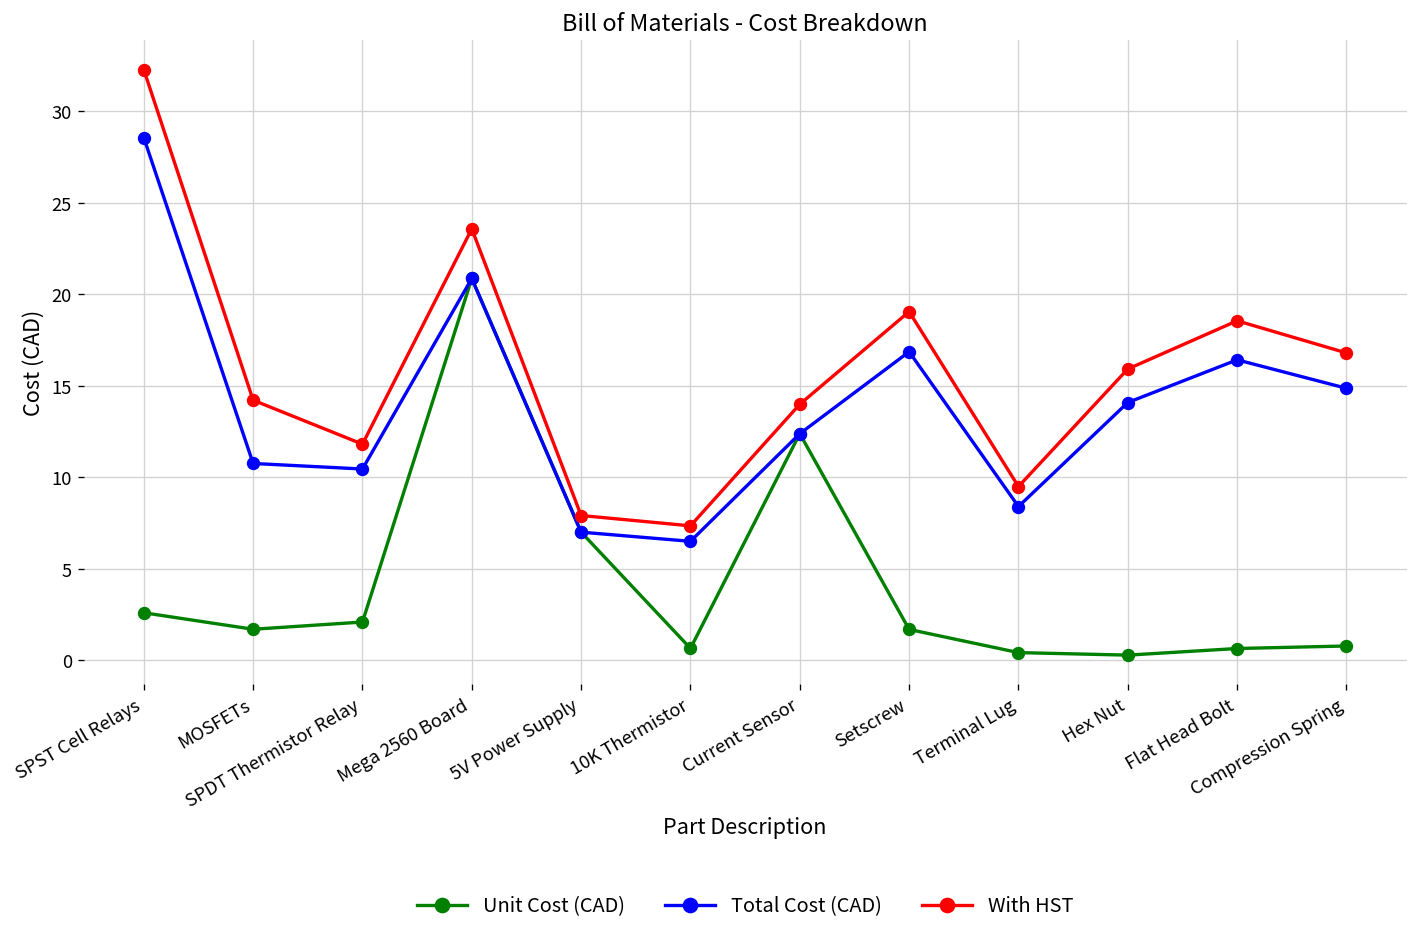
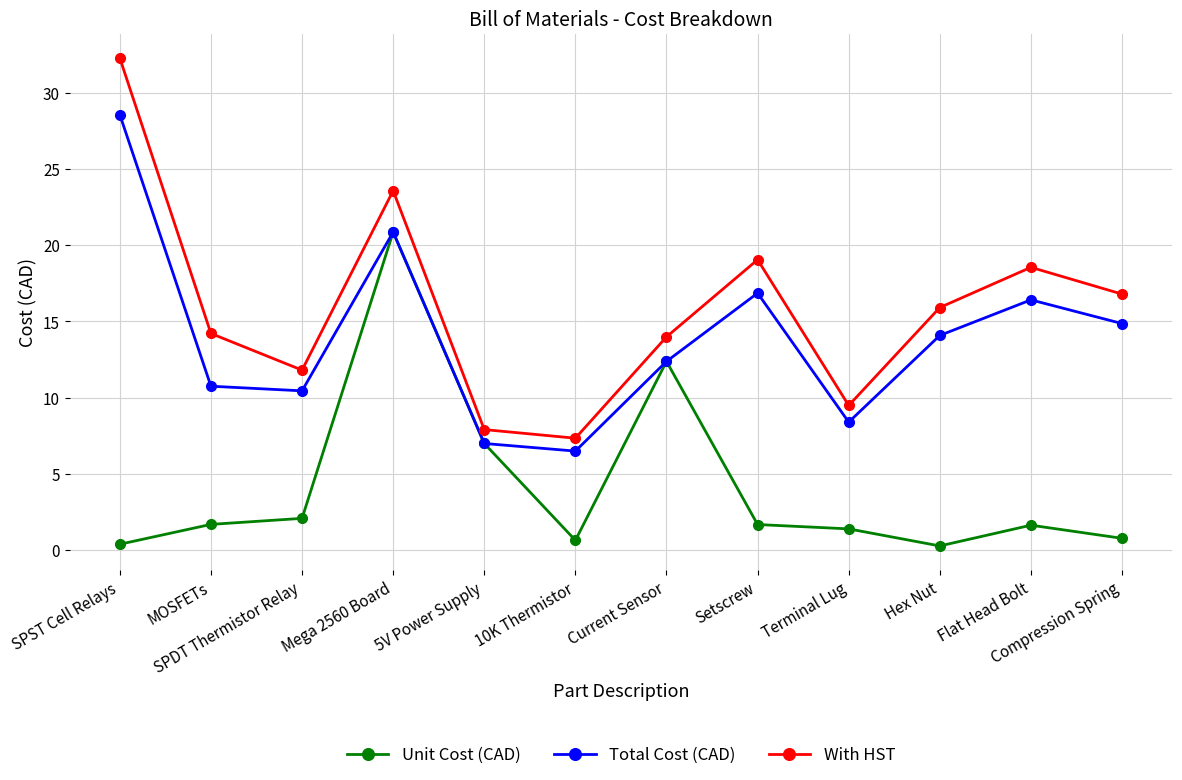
  {
    "Unit Cost (CAD)": {
-     "SPST Cell Relays": 2.6,
+     "SPST Cell Relays": 0.4,
      "MOSFETs": 1.7,
      "SPDT Thermistor Relay": 2.1,
      "10K Thermistor": 0.7,
      "Setscrew": 1.7,
-     "Terminal Lug": 0.4,
+     "Terminal Lug": 1.4,
      "Hex Nut": 0.3,
-     "Flat Head Bolt": 0.6,
+     "Flat Head Bolt": 1.6,
      "Compression Spring": 0.8
    },
    "Total Cost (CAD)": {
      "SPST Cell Relays": 28.6,
      "MOSFETs": 10.8,
      "SPDT Thermistor Relay": 10.5,
      "10K Thermistor": 6.5,
      "Setscrew": 16.9,
      "Terminal Lug": 8.4,
      "Hex Nut": 14.1,
      "Flat Head Bolt": 16.4,
      "Compression Spring": 14.9
    },
    "With HST": {
      "SPST Cell Relays": 32.3,
      "MOSFETs": 14.2,
      "SPDT Thermistor Relay": 11.8,
      "Mega 2560 Board": 23.6,
      "5V Power Supply": 7.9,
      "10K Thermistor": 7.3,
      "Current Sensor": 14.0,
      "Setscrew": 19.0,
      "Terminal Lug": 9.5,
      "Hex Nut": 15.9,
      "Flat Head Bolt": 18.5,
      "Compression Spring": 16.8
    }
  }
